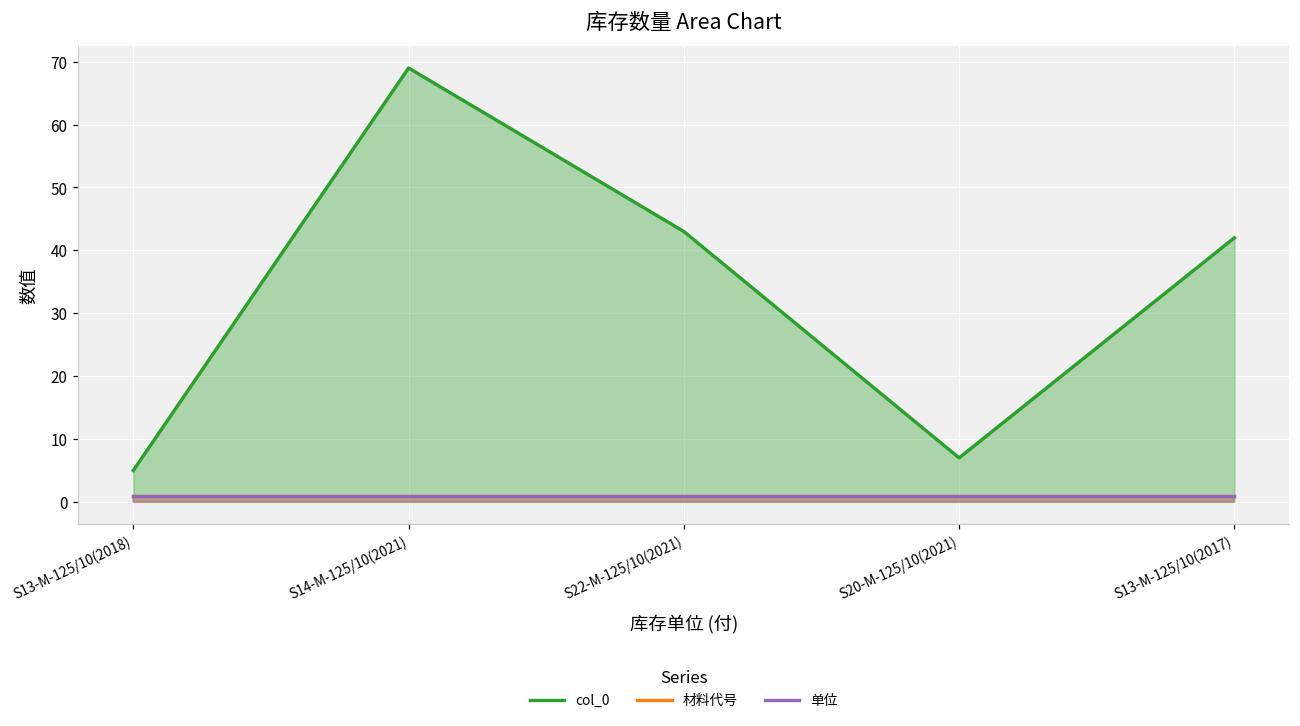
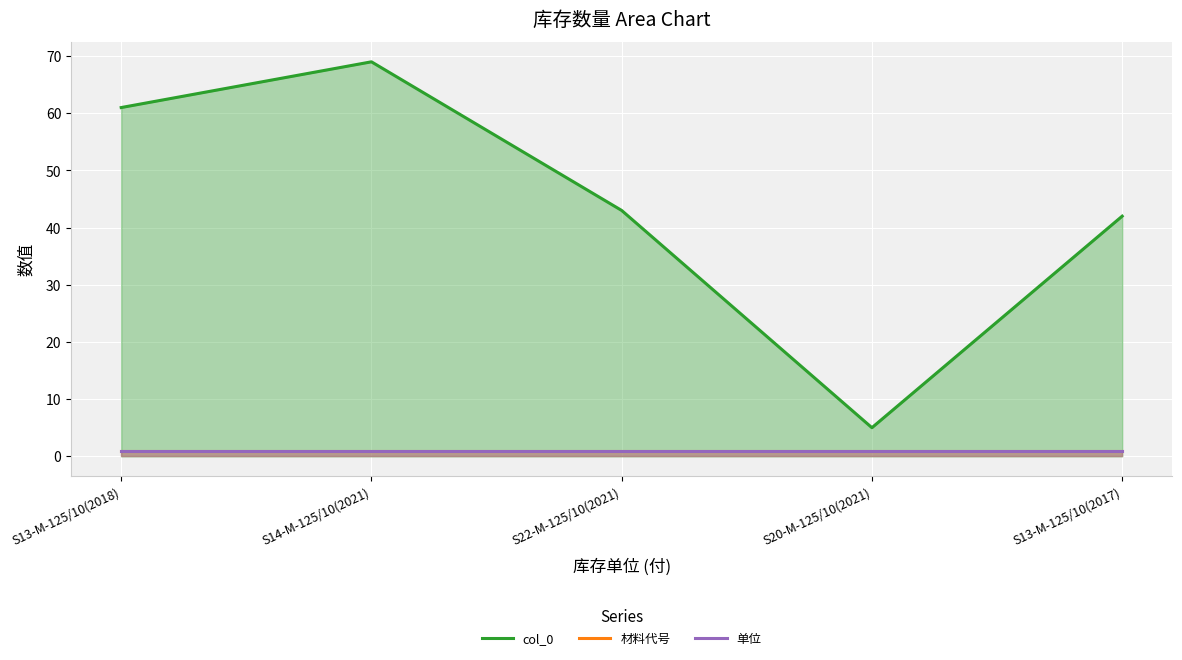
  {
    "col_0": {
-     "S13-M-125/10(2018)": 5,
+     "S13-M-125/10(2018)": 61,
      "S14-M-125/10(2021)": 69,
      "S22-M-125/10(2021)": 43,
-     "S20-M-125/10(2021)": 7,
+     "S20-M-125/10(2021)": 5,
      "S13-M-125/10(2017)": 42
    },
    "单位": {
      "S13-M-125/10(2018)": 1,
      "S14-M-125/10(2021)": 1,
      "S22-M-125/10(2021)": 1,
      "S20-M-125/10(2021)": 1,
      "S13-M-125/10(2017)": 1
    }
  }
